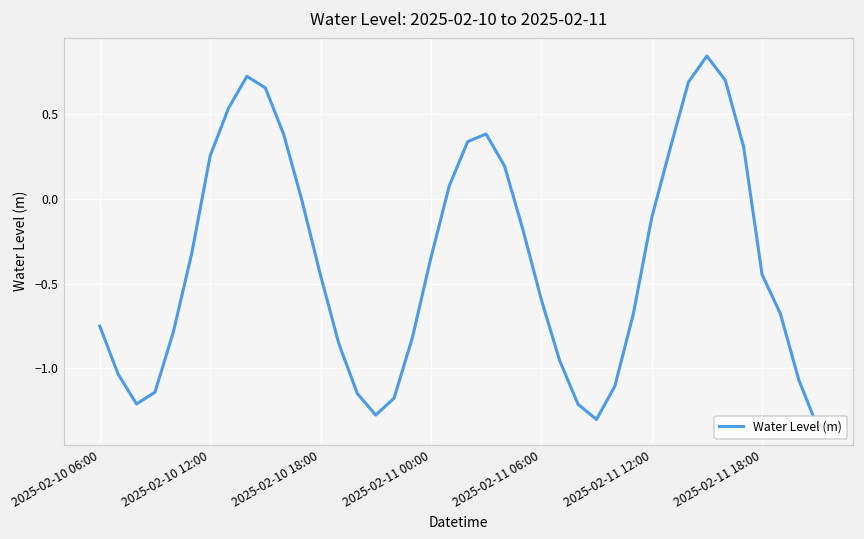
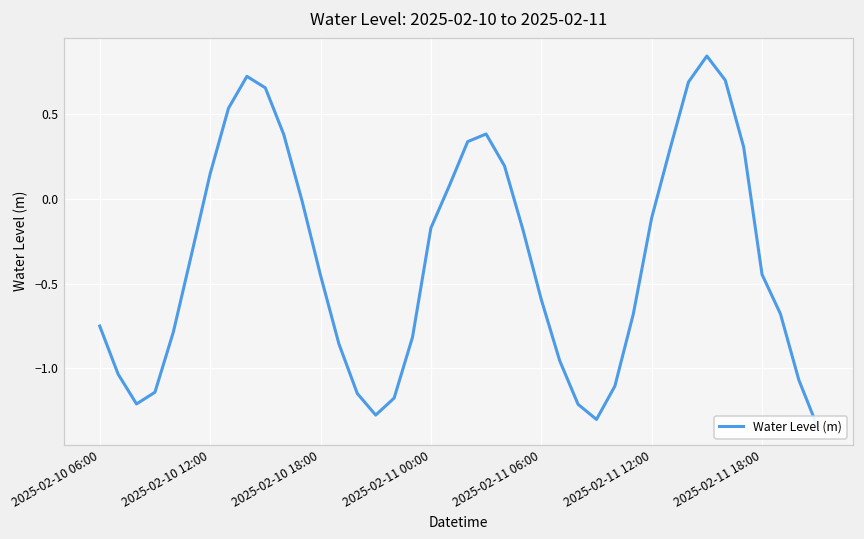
  {
    "2025-02-10 06:00": -0.75,
-   "2025-02-10 12:00": 0.25,
+   "2025-02-10 12:00": 0.15,
    "2025-02-10 18:00": -0.45,
-   "2025-02-11 00:00": -0.35,
+   "2025-02-11 00:00": -0.17,
    "2025-02-11 06:00": -0.59,
    "2025-02-11 12:00": -0.11,
    "2025-02-11 18:00": -0.45
  }
